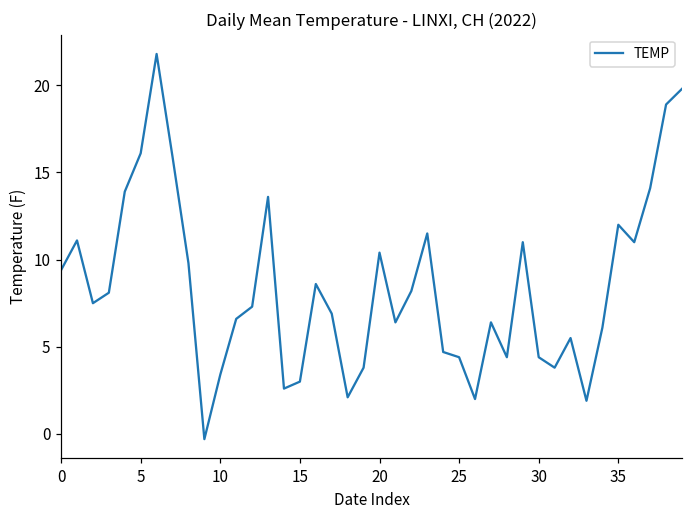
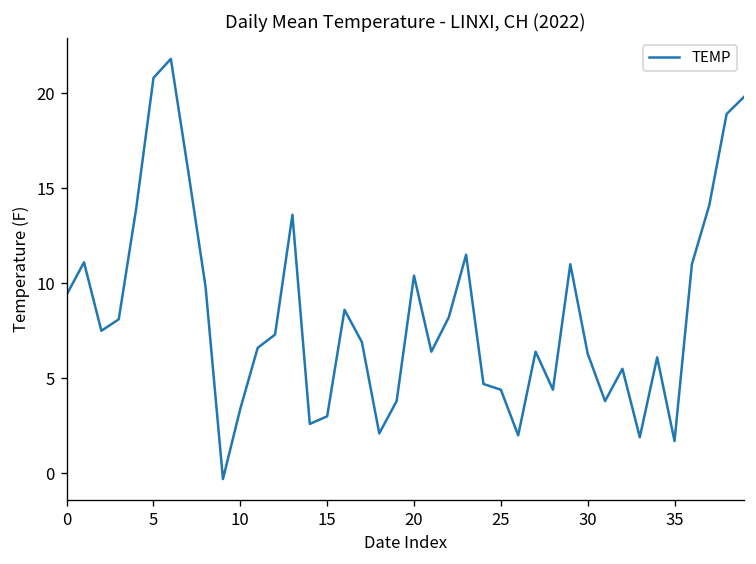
  {
    "0": 9.4,
-   "5": 16.1,
+   "5": 20.8,
    "10": 3.4,
    "15": 3.0,
    "20": 10.4,
    "25": 4.4,
-   "30": 4.4,
-   "35": 12.0
+   "30": 6.3,
+   "35": 1.7
  }
